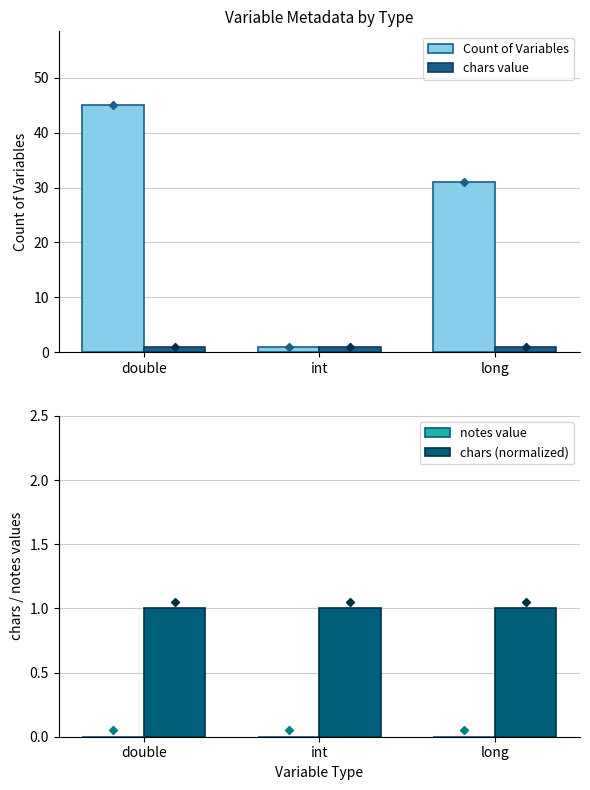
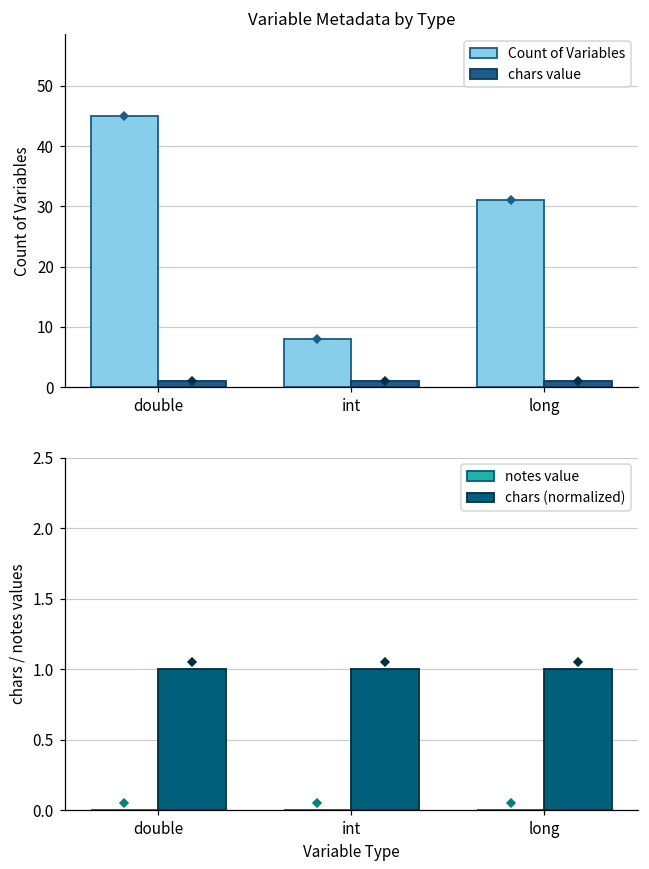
  {
    "Variable Metadata by Type": {
      "Count of Variables": {
        "double": 45,
-       "int": 1,
+       "int": 8,
        "long": 31
      }
    }
  }
